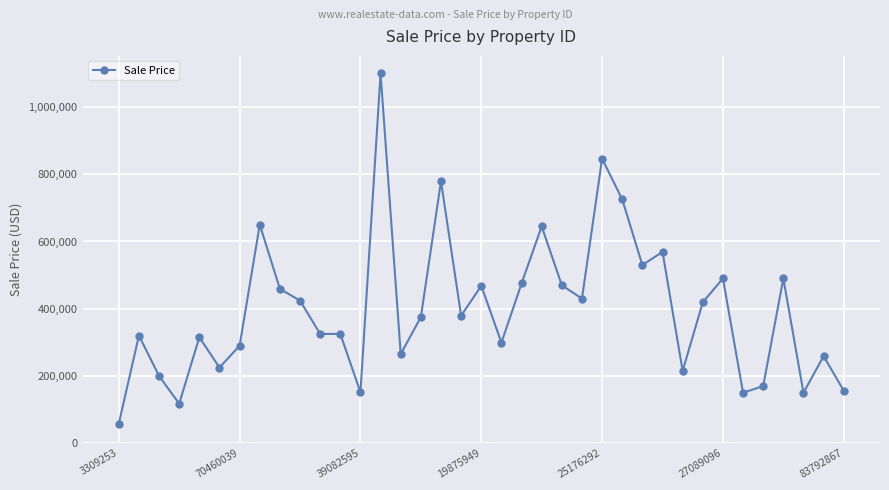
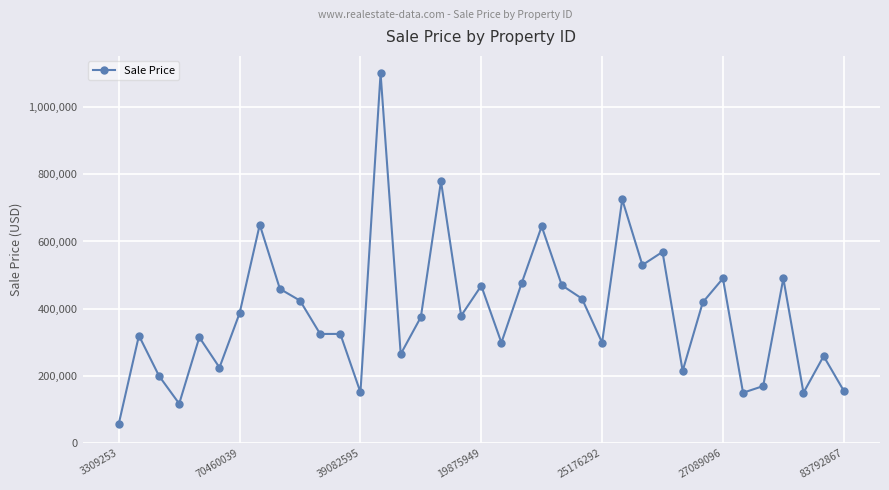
  {
    "3309253": "60,000",
-   "70460039": "290,000",
+   "70460039": "390,000",
    "39082595": "150,000",
    "19875949": "470,000",
-   "25176292": "850,000",
+   "25176292": "300,000",
    "27089096": "490,000",
    "83792867": "160,000"
  }
